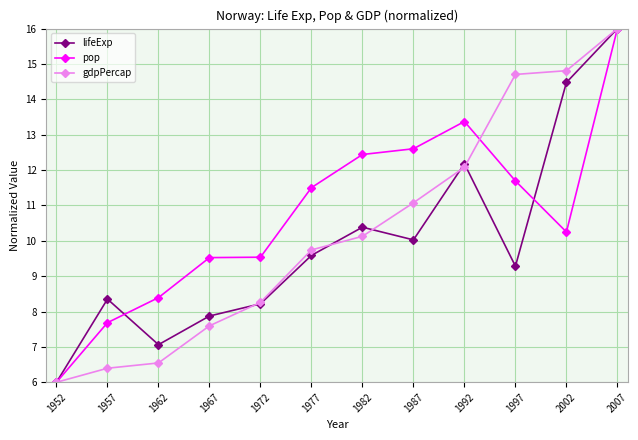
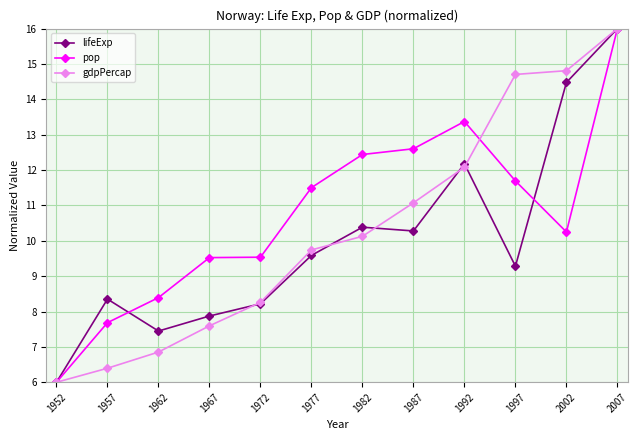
  {
    "lifeExp": {
      "1957": 8.4,
-     "1962": 7.1,
+     "1962": 7.4,
      "1967": 7.9,
      "1977": 9.6,
      "1982": 10.4,
-     "1987": 10.0,
+     "1987": 10.3,
      "1992": 12.2,
      "1997": 9.3,
      "2002": 14.5
    },
    "pop": {
      "1957": 7.7,
      "1962": 8.4,
      "1967": 9.5,
      "1972": 9.5,
      "1977": 11.5,
      "1982": 12.4,
      "1987": 12.6,
      "1992": 13.4,
      "1997": 11.7,
      "2002": 10.2
    },
    "gdpPercap": {
      "1957": 6.4,
-     "1962": 6.5,
+     "1962": 6.9,
      "1967": 7.6,
      "1977": 9.7,
      "1982": 10.1,
      "1987": 11.1,
      "1992": 12.1,
      "1997": 14.7,
      "2002": 14.8
    }
  }
